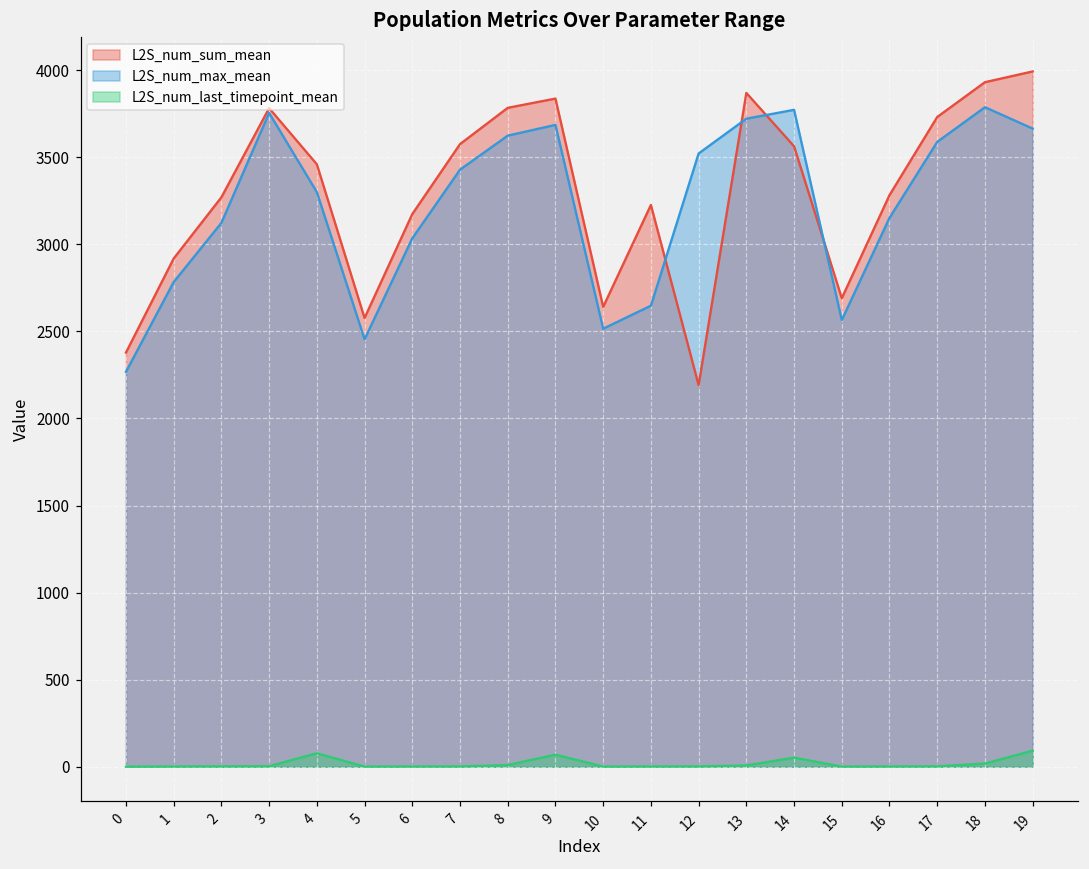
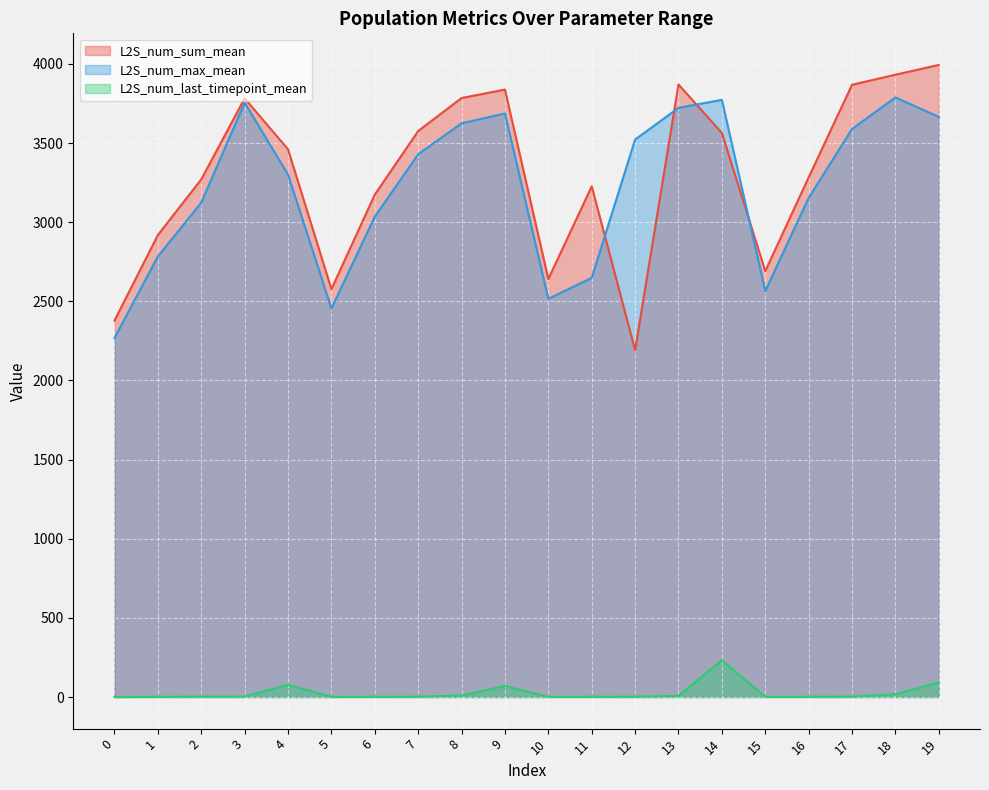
  {
    "L2S_num_sum_mean": {
      "0": 2380,
      "1": 2920,
      "2": 3270,
      "4": 3460,
      "5": 2580,
      "6": 3170,
      "7": 3580,
      "8": 3780,
      "9": 3840,
      "10": 2640,
      "11": 3230,
      "12": 2190,
      "13": 3870,
      "14": 3560,
      "15": 2690,
      "16": 3280,
-     "17": 3730,
+     "17": 3870,
      "18": 3930,
      "19": 3990
    },
    "L2S_num_max_mean": {
      "0": 2270,
      "1": 2780,
      "2": 3120,
      "3": 3750,
      "4": 3300,
      "5": 2450,
      "6": 3040,
      "7": 3430,
      "8": 3620,
      "9": 3690,
      "10": 2520,
      "11": 2650,
      "12": 3520,
      "13": 3720,
      "14": 3770,
      "15": 2570,
      "16": 3150,
      "17": 3590,
      "18": 3790,
      "19": 3660
    },
    "L2S_num_last_timepoint_mean": {
      "0": 0,
      "1": 0,
      "2": 0,
      "3": 0,
      "4": 80,
      "5": 0,
      "6": 0,
      "7": 0,
      "8": 10,
      "9": 70,
      "10": 0,
      "11": 0,
      "12": 0,
      "13": 10,
-     "14": 50,
+     "14": 230,
      "15": 0,
      "16": 0,
      "17": 0,
      "18": 20,
      "19": 90
    }
  }
